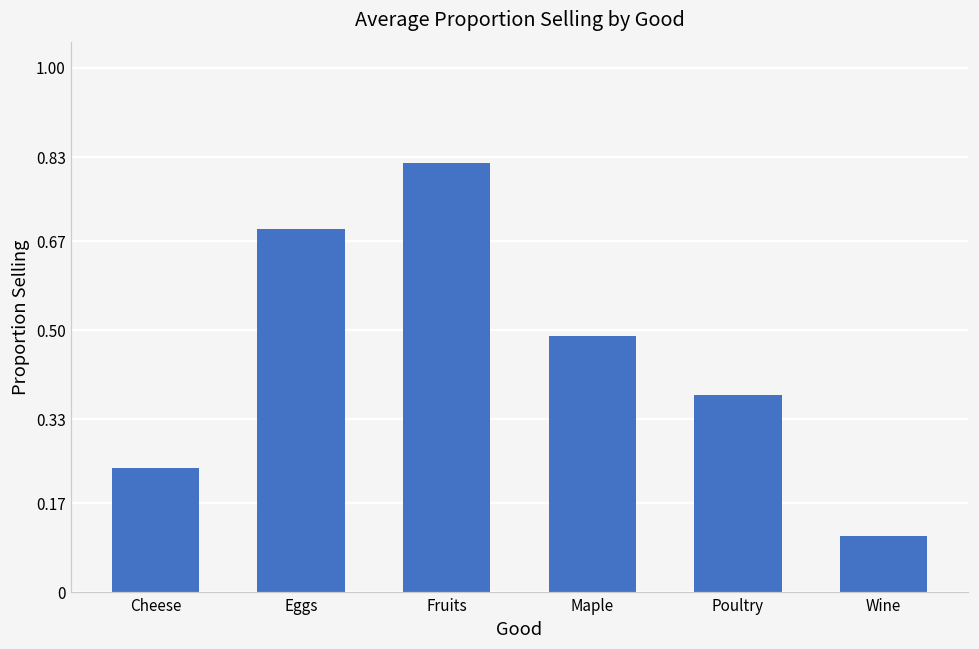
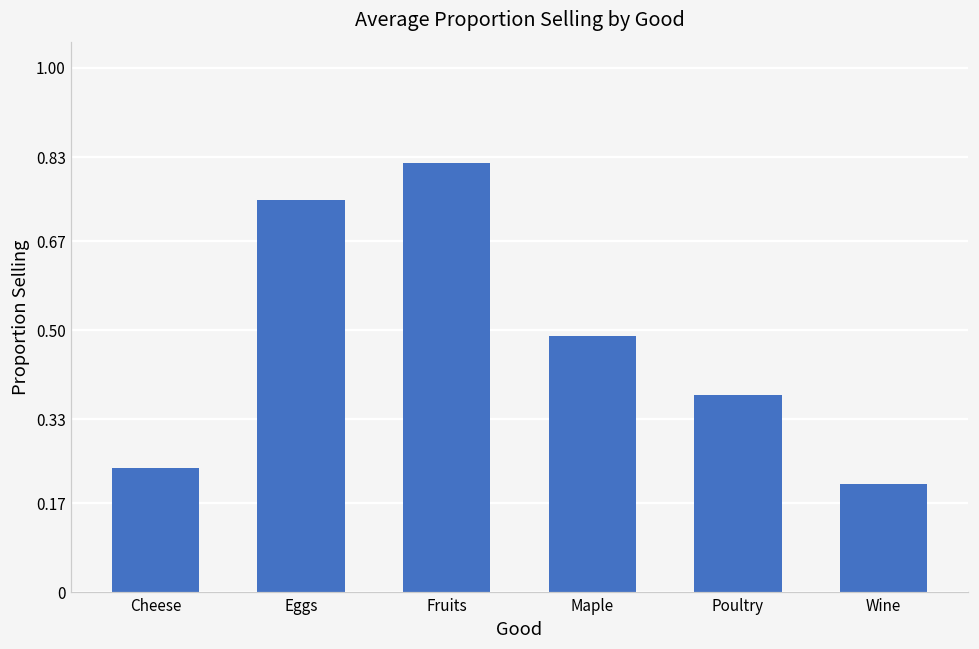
  {
    "Cheese": 0.24,
-   "Eggs": 0.69,
+   "Eggs": 0.75,
    "Fruits": 0.82,
    "Maple": 0.49,
    "Poultry": 0.38,
-   "Wine": 0.11
+   "Wine": 0.21
  }
